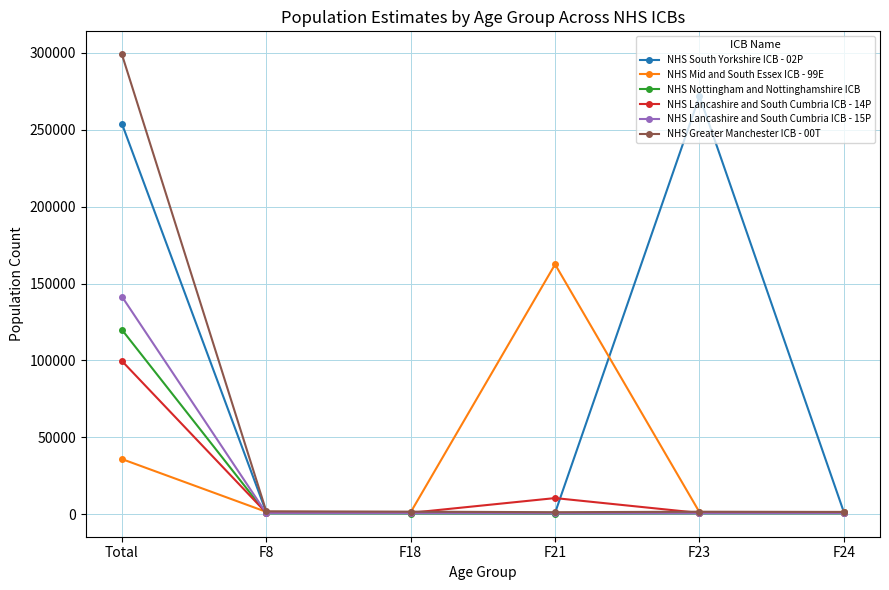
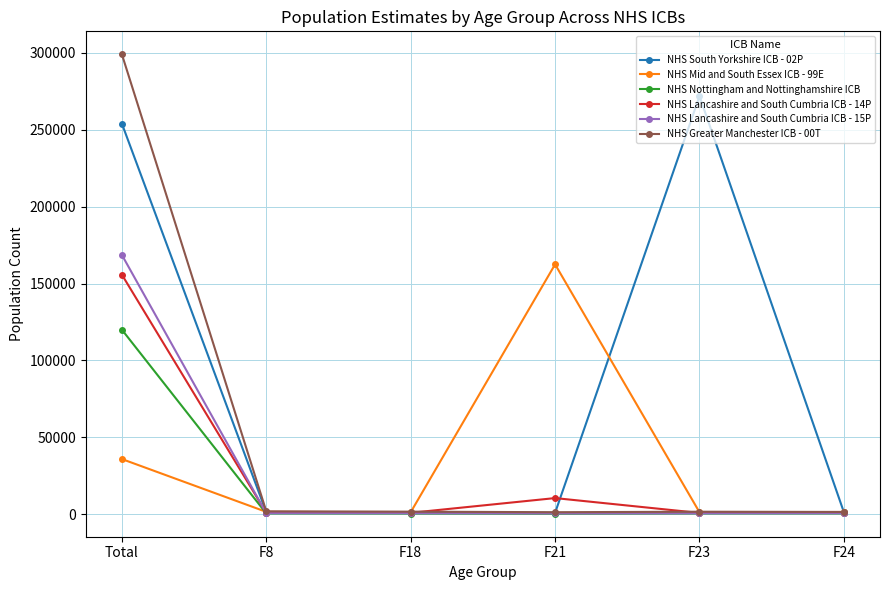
  {
    "NHS South Yorkshire ICB - 02P": {
      "Total": 254000
    },
    "NHS Mid and South Essex ICB - 99E": {
      "Total": 36000,
      "F21": 162000
    },
    "NHS Nottingham and Nottinghamshire ICB": {
      "Total": 120000
    },
    "NHS Lancashire and South Cumbria ICB - 14P": {
-     "Total": 100000,
+     "Total": 156000,
      "F21": 11000
    },
    "NHS Lancashire and South Cumbria ICB - 15P": {
-     "Total": 142000
+     "Total": 169000
    },
    "NHS Greater Manchester ICB - 00T": {
      "Total": 299000
    }
  }
